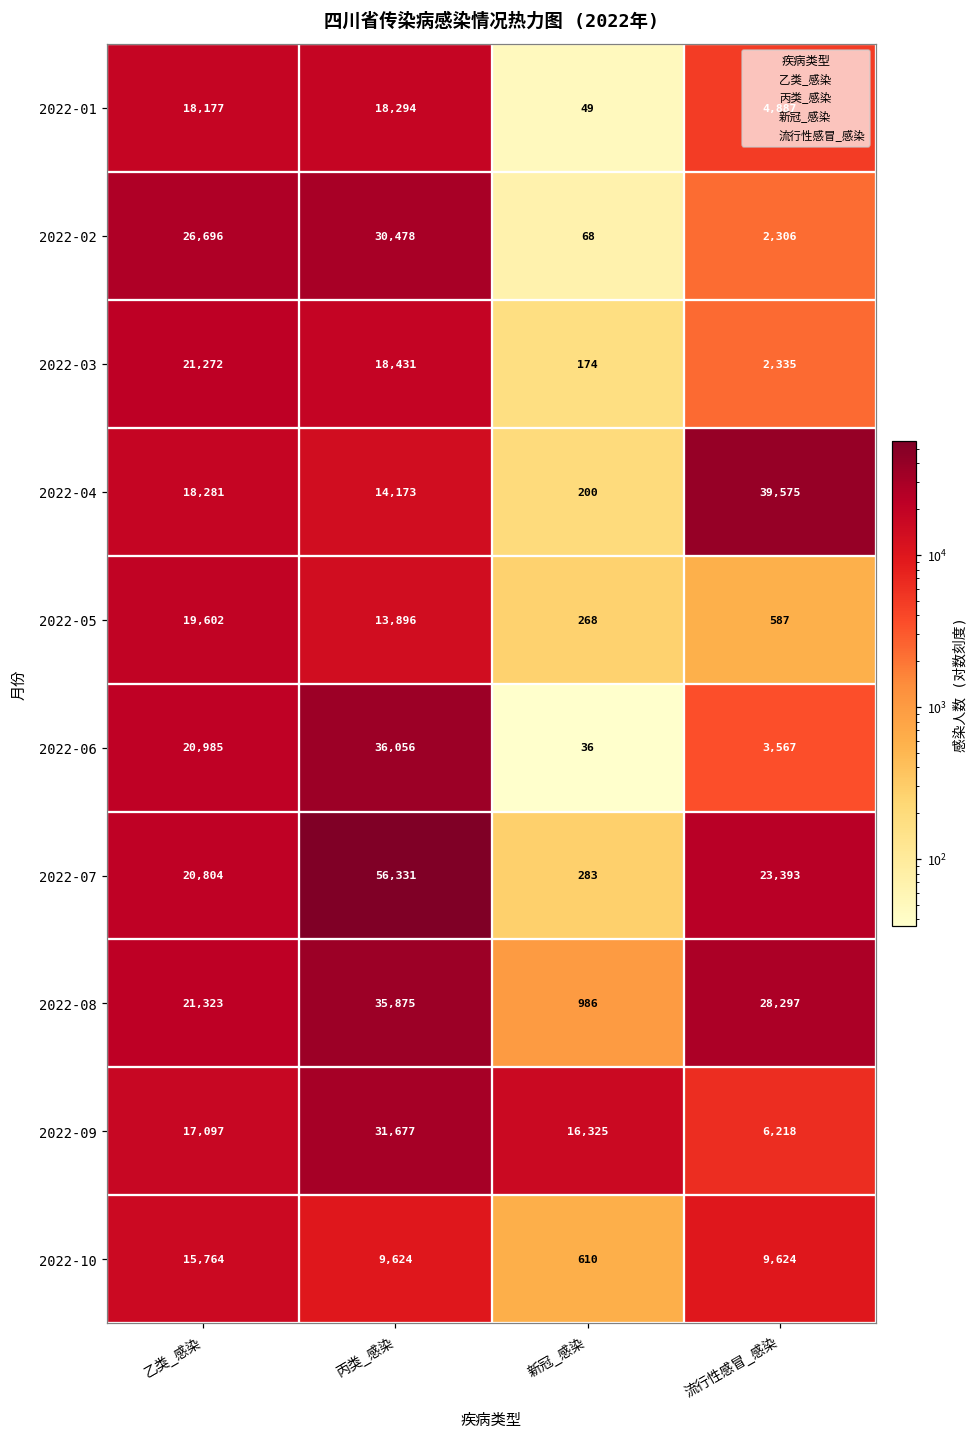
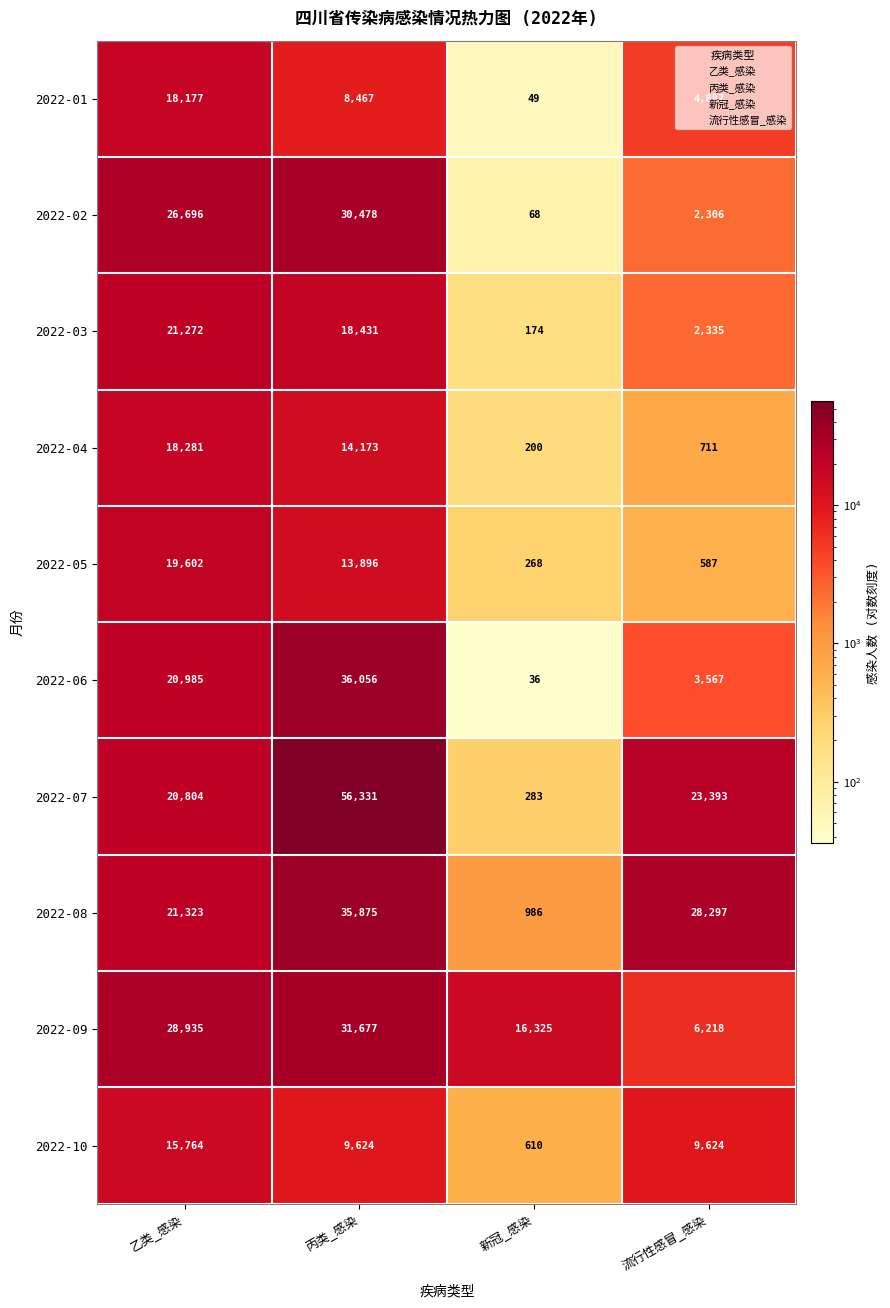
  {
    "2022-01": {
      "乙类_感染": "18,177",
-     "丙类_感染": "18,294",
+     "丙类_感染": "8,467",
      "新冠_感染": "49"
    },
    "2022-02": {
      "乙类_感染": "26,696",
      "丙类_感染": "30,478",
      "新冠_感染": "68",
      "流行性感冒_感染": "2,306"
    },
    "2022-03": {
      "乙类_感染": "21,272",
      "丙类_感染": "18,431",
      "新冠_感染": "174",
      "流行性感冒_感染": "2,335"
    },
    "2022-04": {
      "乙类_感染": "18,281",
      "丙类_感染": "14,173",
      "新冠_感染": "200",
-     "流行性感冒_感染": "39,575"
+     "流行性感冒_感染": "711"
    },
    "2022-05": {
      "乙类_感染": "19,602",
      "丙类_感染": "13,896",
      "新冠_感染": "268",
      "流行性感冒_感染": "587"
    },
    "2022-06": {
      "乙类_感染": "20,985",
      "丙类_感染": "36,056",
      "新冠_感染": "36",
      "流行性感冒_感染": "3,567"
    },
    "2022-07": {
      "乙类_感染": "20,804",
      "丙类_感染": "56,331",
      "新冠_感染": "283",
      "流行性感冒_感染": "23,393"
    },
    "2022-08": {
      "乙类_感染": "21,323",
      "丙类_感染": "35,875",
      "新冠_感染": "986",
      "流行性感冒_感染": "28,297"
    },
    "2022-09": {
-     "乙类_感染": "17,097",
+     "乙类_感染": "28,935",
      "丙类_感染": "31,677",
      "新冠_感染": "16,325",
      "流行性感冒_感染": "6,218"
    },
    "2022-10": {
      "乙类_感染": "15,764",
      "丙类_感染": "9,624",
      "新冠_感染": "610",
      "流行性感冒_感染": "9,624"
    }
  }
